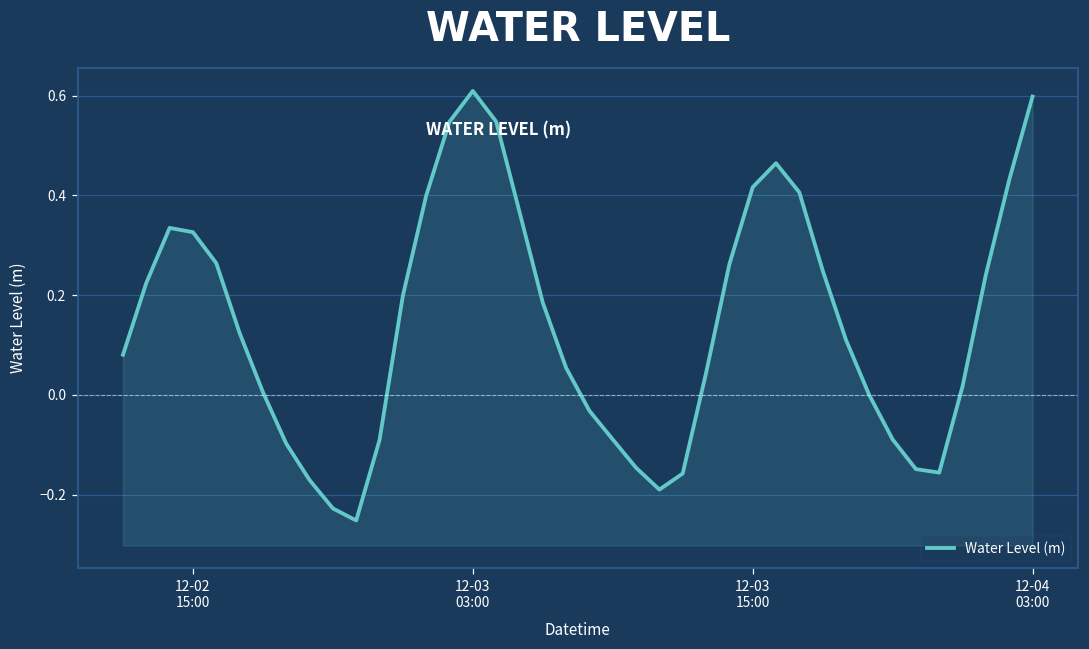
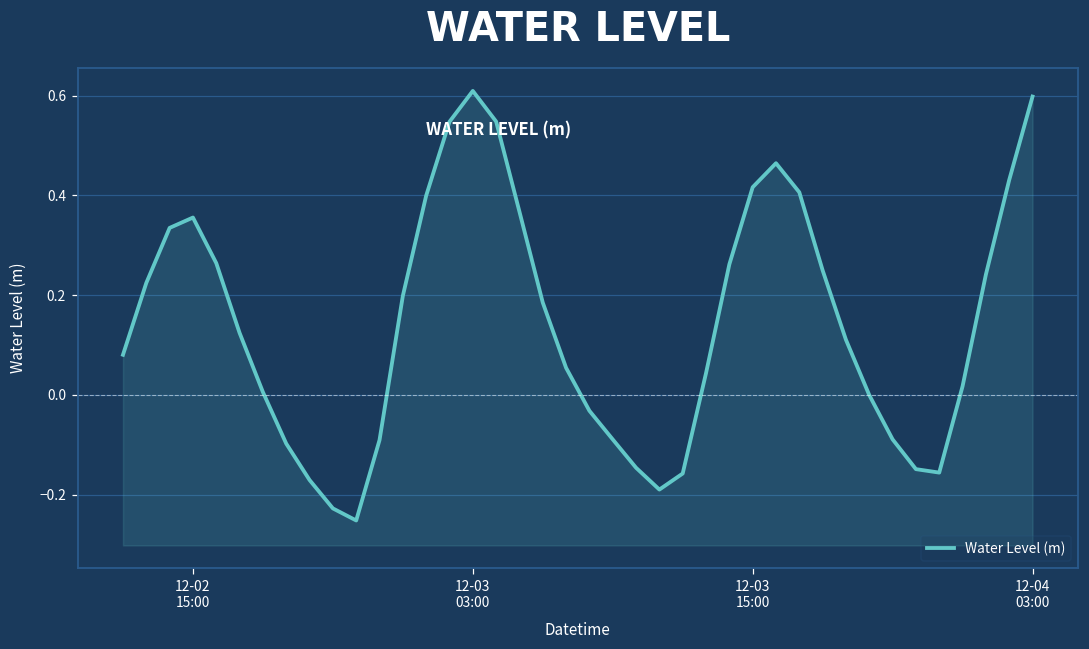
  {
-   "12-02 15:00": 0.33,
+   "12-02 15:00": 0.36,
    "12-03 03:00": 0.61,
    "12-03 15:00": 0.42,
    "12-04 03:00": 0.60
  }
